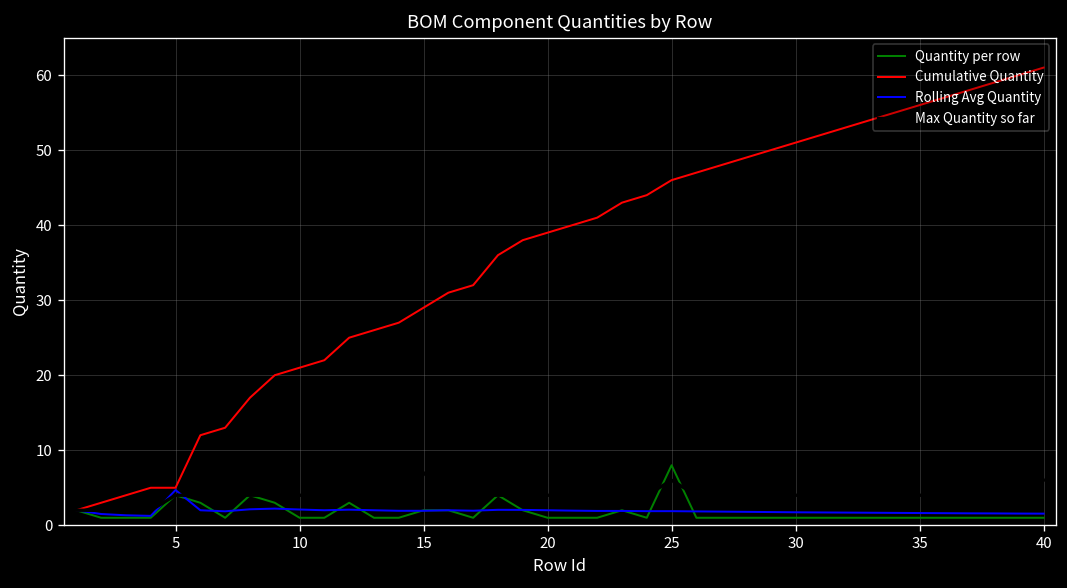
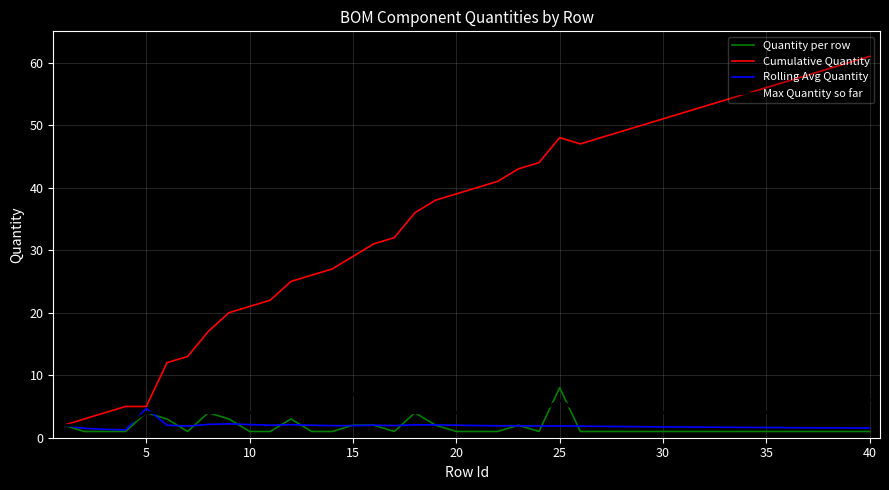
  {
    "Quantity per row": {
      "10": 1,
      "20": 1,
      "25": 8,
      "30": 1,
      "35": 1,
      "40": 1
    },
    "Cumulative Quantity": {
      "10": 21,
      "15": 29,
      "20": 39,
-     "25": 46,
+     "25": 48,
      "30": 51
    },
    "Rolling Avg Quantity": {
      "10": 2,
      "20": 2,
      "25": 2,
      "30": 2,
      "35": 2,
      "40": 2
    },
    "Max Quantity so far": {
      "10": 4,
      "15": 7,
      "20": 4,
      "25": 6,
      "30": 4,
      "35": 4,
      "40": 6
    }
  }
